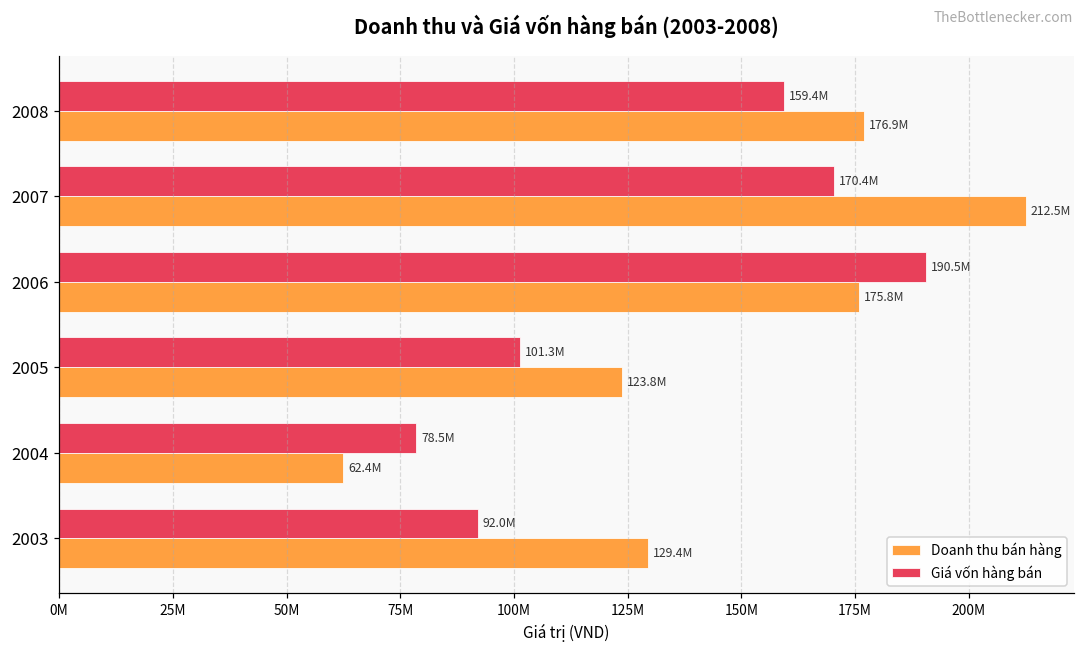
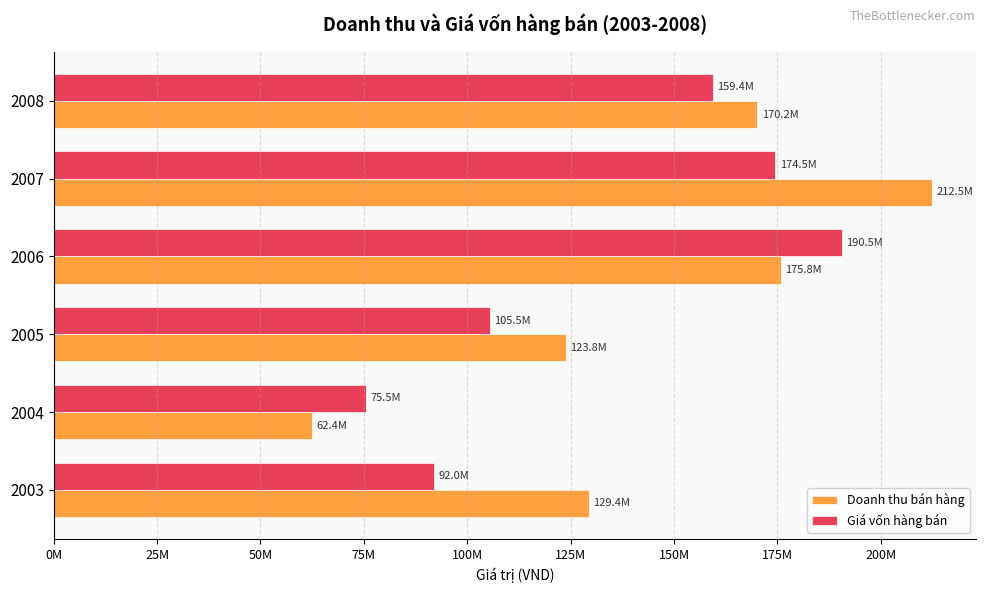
  {
    "Doanh thu bán hàng": {
-     "2008": "176.9M",
+     "2008": "170.2M",
      "2007": "212.5M",
      "2006": "175.8M",
      "2005": "123.8M",
      "2004": "62.4M",
      "2003": "129.4M"
    },
    "Giá vốn hàng bán": {
      "2008": "159.4M",
-     "2007": "170.4M",
+     "2007": "174.5M",
      "2006": "190.5M",
-     "2005": "101.3M",
-     "2004": "78.5M",
+     "2005": "105.5M",
+     "2004": "75.5M",
      "2003": "92.0M"
    }
  }
